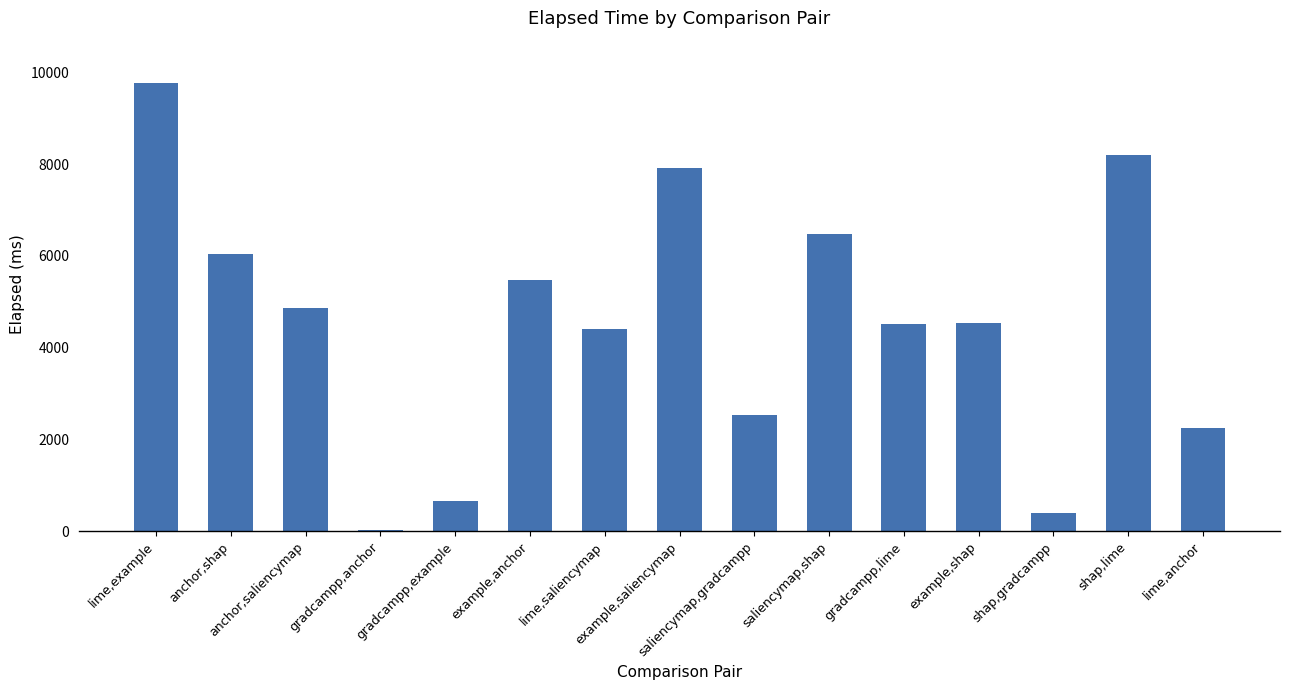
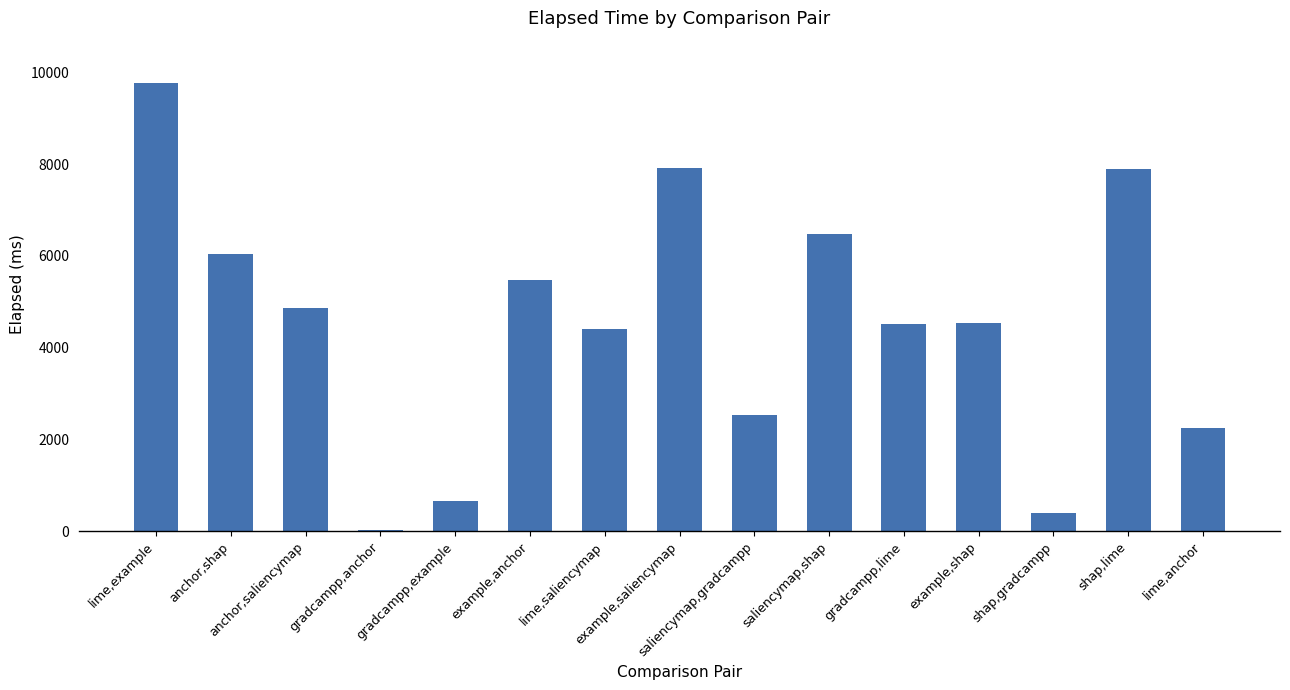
  {
    "lime,example": 9800,
    "anchor,shap": 6000,
    "anchor,saliencymap": 4900,
    "gradcampp,example": 600,
    "example,anchor": 5500,
    "lime,saliencymap": 4400,
    "example,saliencymap": 7900,
    "saliencymap,gradcampp": 2500,
    "saliencymap,shap": 6500,
    "gradcampp,lime": 4500,
    "example,shap": 4500,
    "shap,gradcampp": 400,
-   "shap,lime": 8200,
+   "shap,lime": 7900,
    "lime,anchor": 2200
  }
